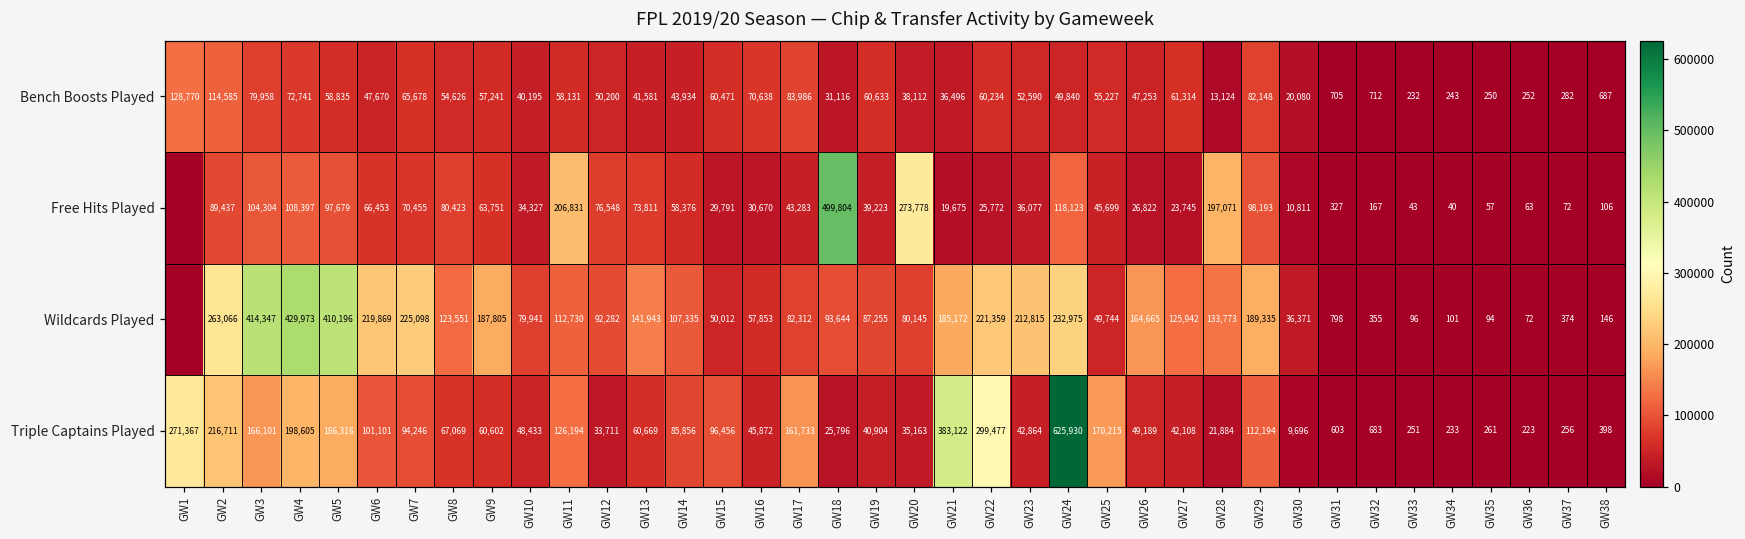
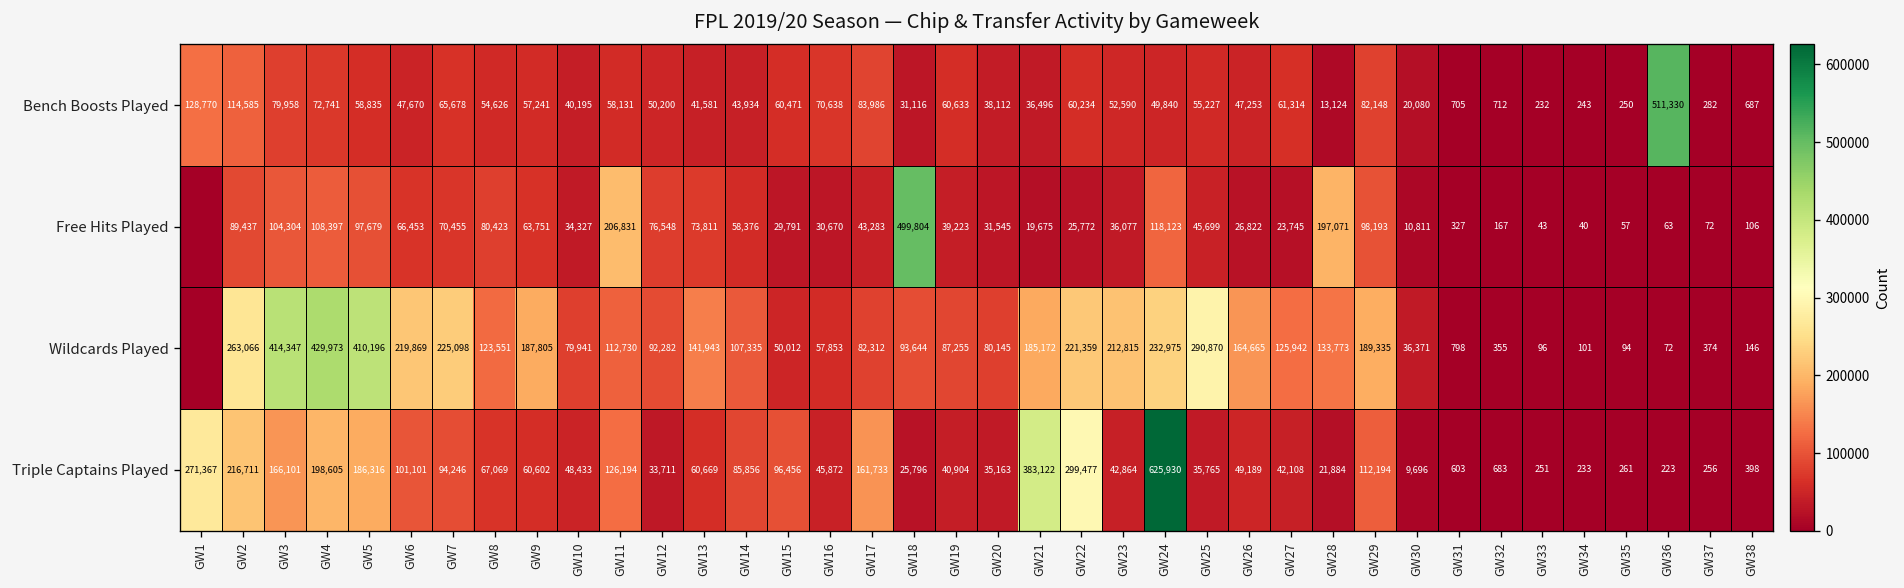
  {
    "Bench Boosts Played": {
      "GW1": "128,770",
      "GW2": "114,585",
      "GW3": "79,958",
      "GW4": "72,741",
      "GW5": "58,835",
      "GW6": "47,670",
      "GW7": "65,678",
      "GW8": "54,626",
      "GW9": "57,241",
      "GW10": "40,195",
      "GW11": "58,131",
      "GW12": "50,200",
      "GW13": "41,581",
      "GW14": "43,934",
      "GW15": "60,471",
      "GW16": "70,638",
      "GW17": "83,986",
      "GW18": "31,116",
      "GW19": "60,633",
      "GW20": "38,112",
      "GW21": "36,496",
      "GW22": "60,234",
      "GW23": "52,590",
      "GW24": "49,840",
      "GW25": "55,227",
      "GW26": "47,253",
      "GW27": "61,314",
      "GW28": "13,124",
      "GW29": "82,148",
      "GW30": "20,080",
      "GW31": "705",
      "GW32": "712",
      "GW33": "232",
      "GW34": "243",
      "GW35": "250",
-     "GW36": "252",
+     "GW36": "511,330",
      "GW37": "282",
      "GW38": "687"
    },
    "Free Hits Played": {
      "GW2": "89,437",
      "GW3": "104,304",
      "GW4": "108,397",
      "GW5": "97,679",
      "GW6": "66,453",
      "GW7": "70,455",
      "GW8": "80,423",
      "GW9": "63,751",
      "GW10": "34,327",
      "GW11": "206,831",
      "GW12": "76,548",
      "GW13": "73,811",
      "GW14": "58,376",
      "GW15": "29,791",
      "GW16": "30,670",
      "GW17": "43,283",
      "GW18": "499,804",
      "GW19": "39,223",
-     "GW20": "273,778",
+     "GW20": "31,545",
      "GW21": "19,675",
      "GW22": "25,772",
      "GW23": "36,077",
      "GW24": "118,123",
      "GW25": "45,699",
      "GW26": "26,822",
      "GW27": "23,745",
      "GW28": "197,071",
      "GW29": "98,193",
      "GW30": "10,811",
      "GW31": "327",
      "GW32": "167",
      "GW33": "43",
      "GW34": "40",
      "GW35": "57",
      "GW36": "63",
      "GW37": "72",
      "GW38": "106"
    },
    "Wildcards Played": {
      "GW2": "263,066",
      "GW3": "414,347",
      "GW4": "429,973",
      "GW5": "410,196",
      "GW6": "219,869",
      "GW7": "225,098",
      "GW8": "123,551",
      "GW9": "187,805",
      "GW10": "79,941",
      "GW11": "112,730",
      "GW12": "92,282",
      "GW13": "141,943",
      "GW14": "107,335",
      "GW15": "50,012",
      "GW16": "57,853",
      "GW17": "82,312",
      "GW18": "93,644",
      "GW19": "87,255",
      "GW20": "80,145",
      "GW21": "185,172",
      "GW22": "221,359",
      "GW23": "212,815",
      "GW24": "232,975",
-     "GW25": "49,744",
+     "GW25": "290,870",
      "GW26": "164,665",
      "GW27": "125,942",
      "GW28": "133,773",
      "GW29": "189,335",
      "GW30": "36,371",
      "GW31": "798",
      "GW32": "355",
      "GW33": "96",
      "GW34": "101",
      "GW35": "94",
      "GW36": "72",
      "GW37": "374",
      "GW38": "146"
    },
    "Triple Captains Played": {
      "GW1": "271,367",
      "GW2": "216,711",
      "GW3": "166,101",
      "GW4": "198,605",
      "GW5": "186,316",
      "GW6": "101,101",
      "GW7": "94,246",
      "GW8": "67,069",
      "GW9": "60,602",
      "GW10": "48,433",
      "GW11": "126,194",
      "GW12": "33,711",
      "GW13": "60,669",
      "GW14": "85,856",
      "GW15": "96,456",
      "GW16": "45,872",
      "GW17": "161,733",
      "GW18": "25,796",
      "GW19": "40,904",
      "GW20": "35,163",
      "GW21": "383,122",
      "GW22": "299,477",
      "GW23": "42,864",
      "GW24": "625,930",
-     "GW25": "170,215",
+     "GW25": "35,765",
      "GW26": "49,189",
      "GW27": "42,108",
      "GW28": "21,884",
      "GW29": "112,194",
      "GW30": "9,696",
      "GW31": "603",
      "GW32": "683",
      "GW33": "251",
      "GW34": "233",
      "GW35": "261",
      "GW36": "223",
      "GW37": "256",
      "GW38": "398"
    }
  }
